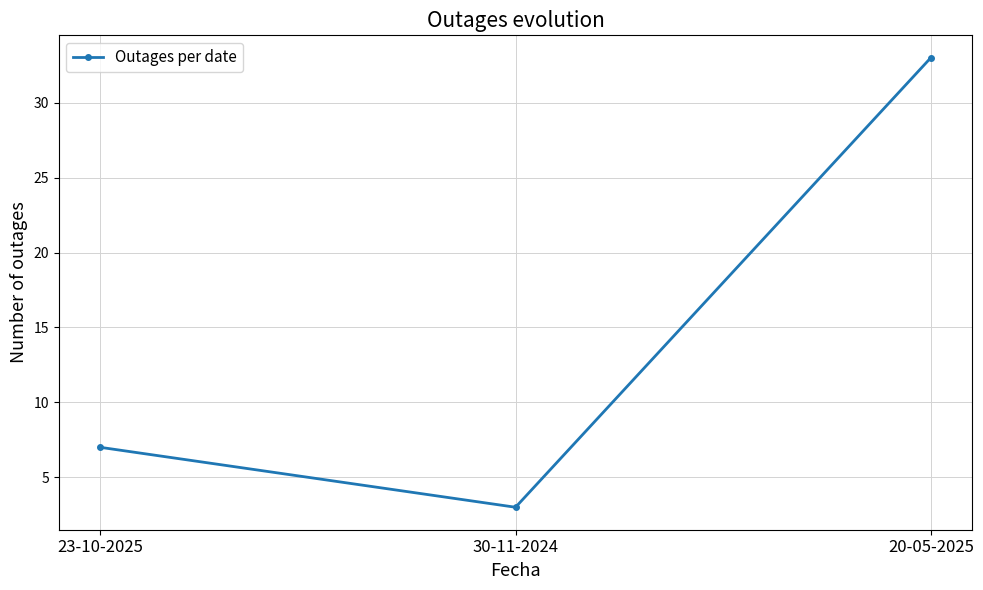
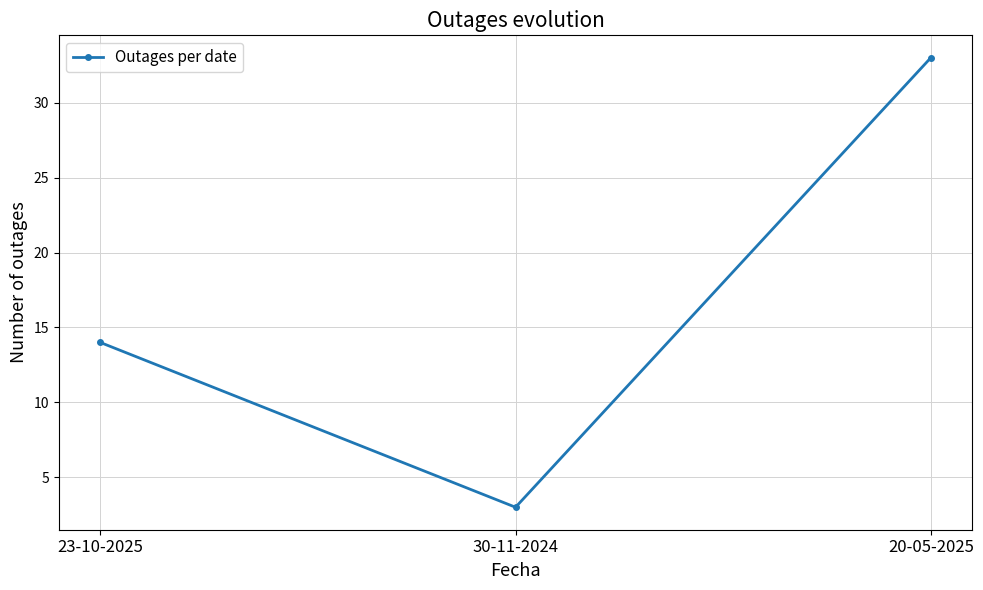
  {
-   "23-10-2025": 7,
+   "23-10-2025": 14,
    "30-11-2024": 3,
    "20-05-2025": 33
  }
